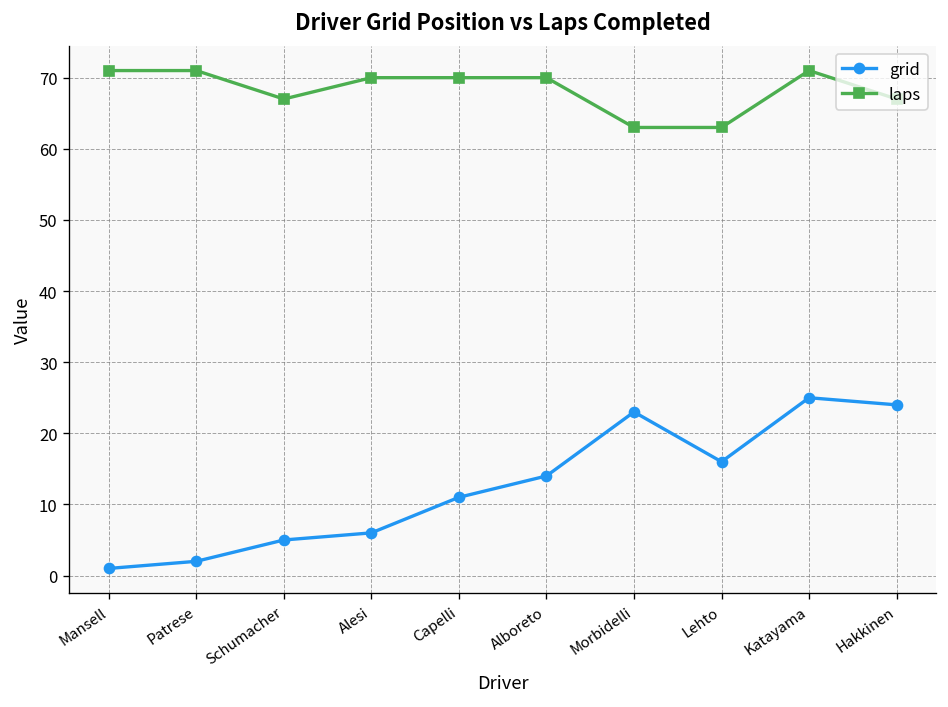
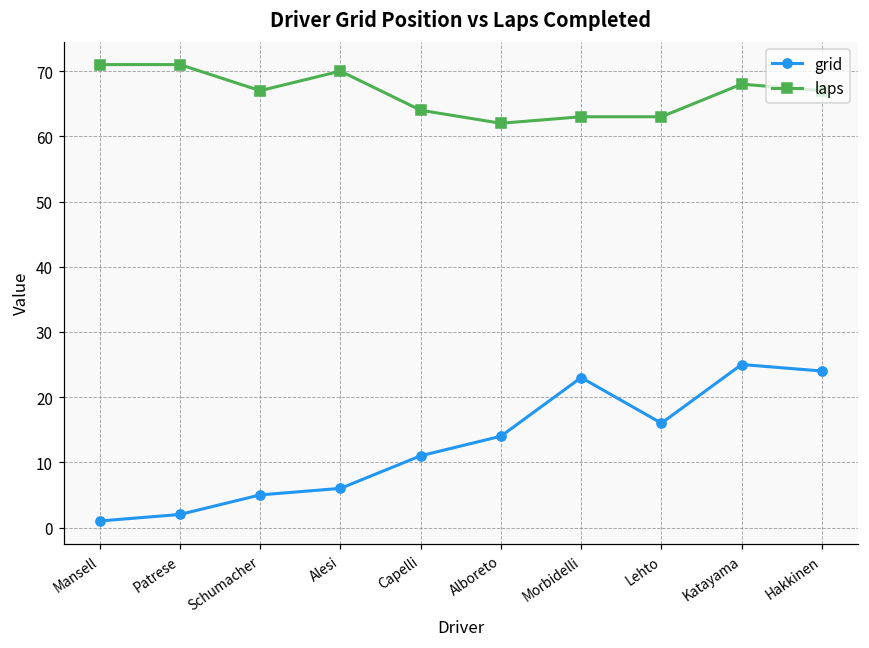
  {
    "grid": {
      "Mansell": 1,
      "Patrese": 2,
      "Schumacher": 5,
      "Alesi": 6,
      "Capelli": 11,
      "Alboreto": 14,
      "Morbidelli": 23,
      "Lehto": 16,
      "Katayama": 25,
      "Hakkinen": 24
    },
    "laps": {
      "Mansell": 71,
      "Patrese": 71,
      "Schumacher": 67,
      "Alesi": 70,
-     "Capelli": 70,
-     "Alboreto": 70,
+     "Capelli": 64,
+     "Alboreto": 62,
      "Morbidelli": 63,
      "Lehto": 63,
-     "Katayama": 71
+     "Katayama": 68
    }
  }
